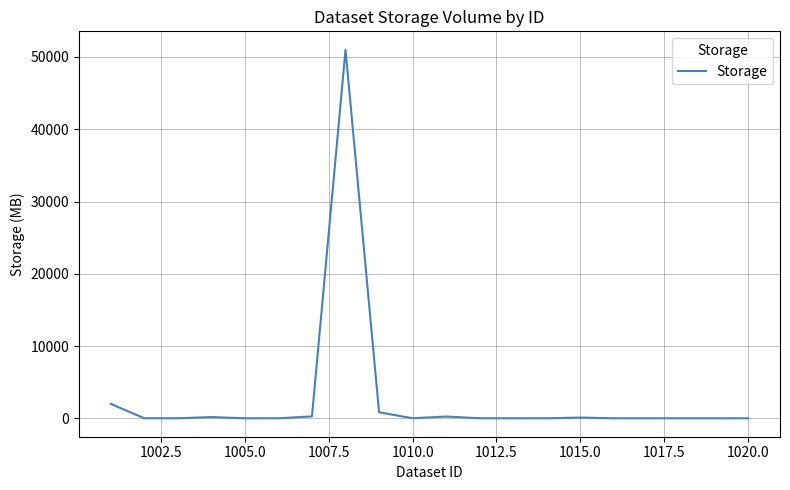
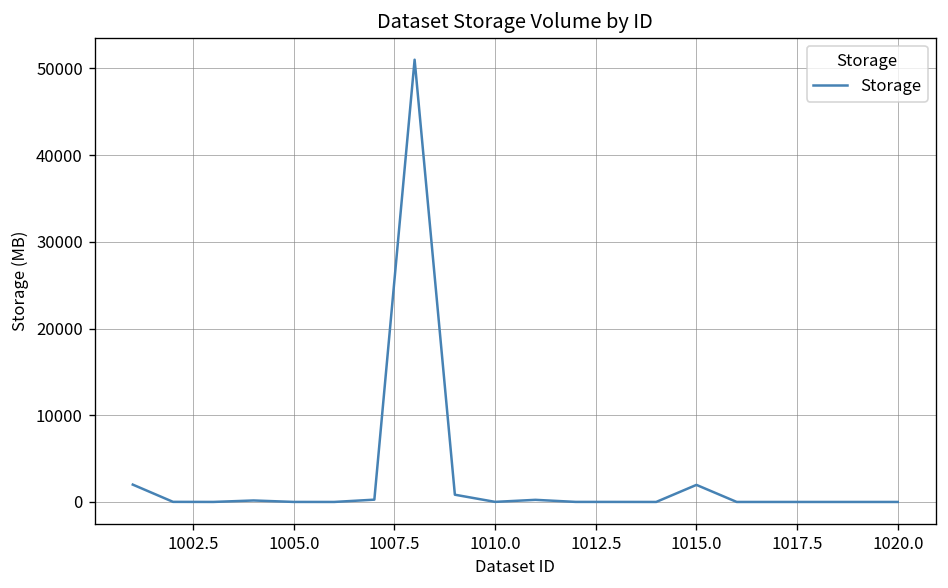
  {
    "1005.0": 0,
    "1010.0": 0,
-   "1015.0": 0,
+   "1015.0": 2000,
    "1020.0": 0
  }
